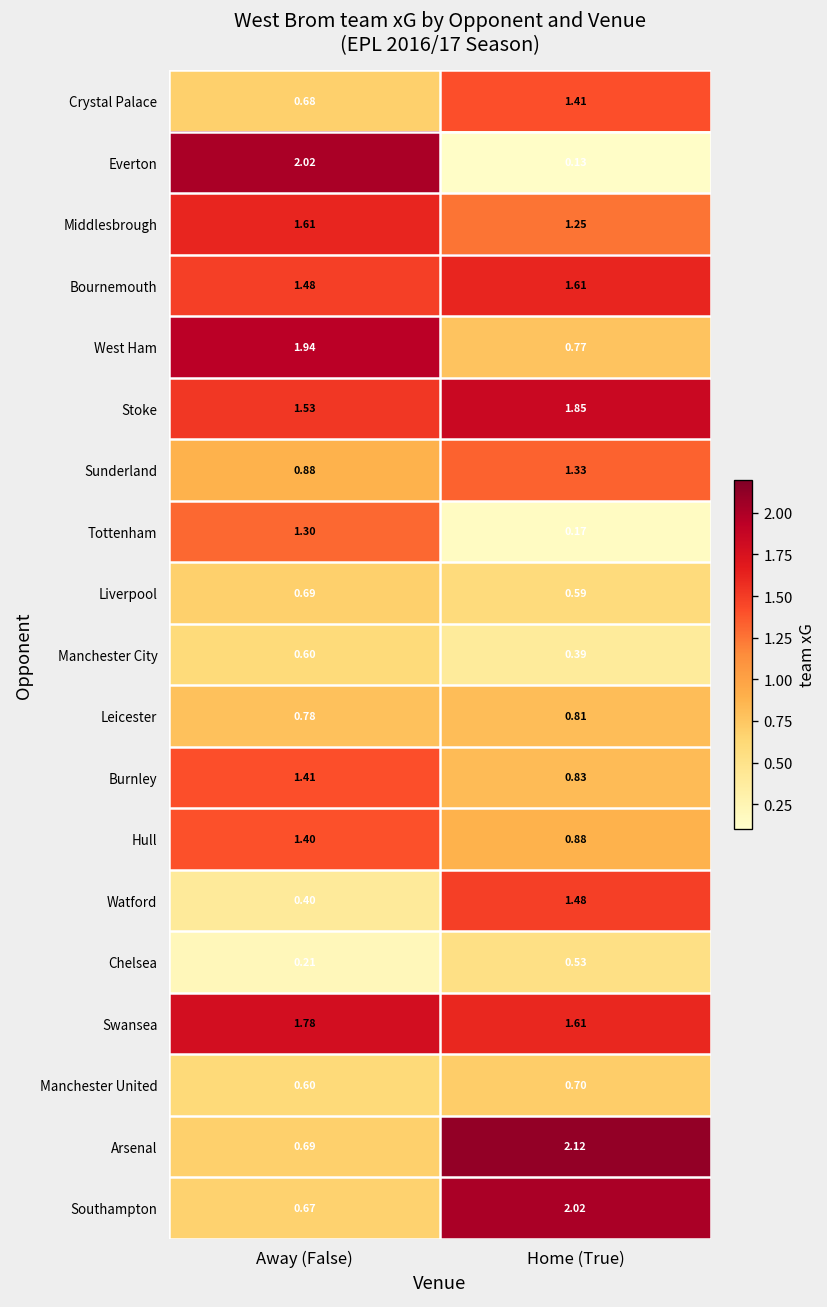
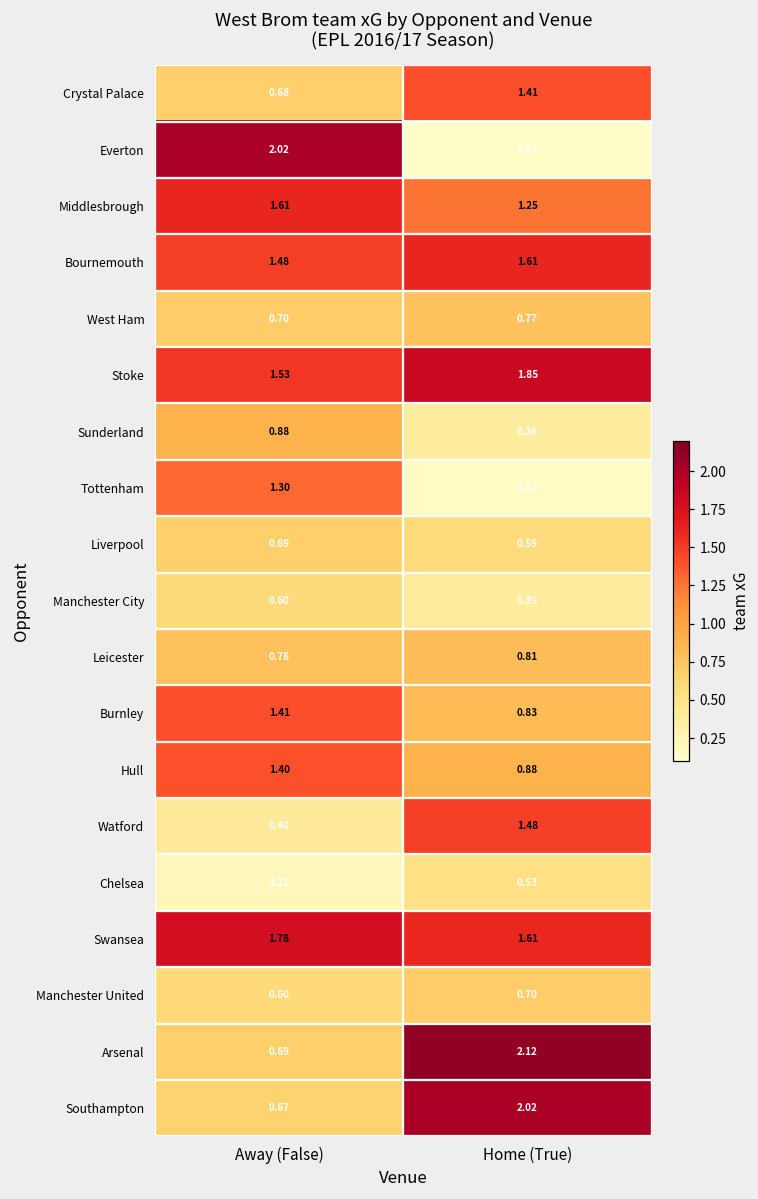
  {
    "Crystal Palace": {
      "Away (False)": 0.68,
      "Home (True)": 1.41
    },
    "Everton": {
      "Away (False)": 2.02,
      "Home (True)": 0.13
    },
    "Middlesbrough": {
      "Away (False)": 1.61,
      "Home (True)": 1.25
    },
    "Bournemouth": {
      "Away (False)": 1.48,
      "Home (True)": 1.61
    },
    "West Ham": {
-     "Away (False)": 1.94,
+     "Away (False)": 0.70,
      "Home (True)": 0.77
    },
    "Stoke": {
      "Away (False)": 1.53,
      "Home (True)": 1.85
    },
    "Sunderland": {
      "Away (False)": 0.88,
-     "Home (True)": 1.33
+     "Home (True)": 0.36
    },
    "Tottenham": {
      "Away (False)": 1.30,
      "Home (True)": 0.17
    },
    "Liverpool": {
      "Away (False)": 0.69,
      "Home (True)": 0.59
    },
    "Manchester City": {
      "Away (False)": 0.60,
      "Home (True)": 0.39
    },
    "Leicester": {
      "Away (False)": 0.78,
      "Home (True)": 0.81
    },
    "Burnley": {
      "Away (False)": 1.41,
      "Home (True)": 0.83
    },
    "Hull": {
      "Away (False)": 1.40,
      "Home (True)": 0.88
    },
    "Watford": {
      "Away (False)": 0.40,
      "Home (True)": 1.48
    },
    "Chelsea": {
      "Away (False)": 0.21,
      "Home (True)": 0.53
    },
    "Swansea": {
      "Away (False)": 1.78,
      "Home (True)": 1.61
    },
    "Manchester United": {
      "Away (False)": 0.60,
      "Home (True)": 0.70
    },
    "Arsenal": {
      "Away (False)": 0.69,
      "Home (True)": 2.12
    },
    "Southampton": {
      "Away (False)": 0.67,
      "Home (True)": 2.02
    }
  }
